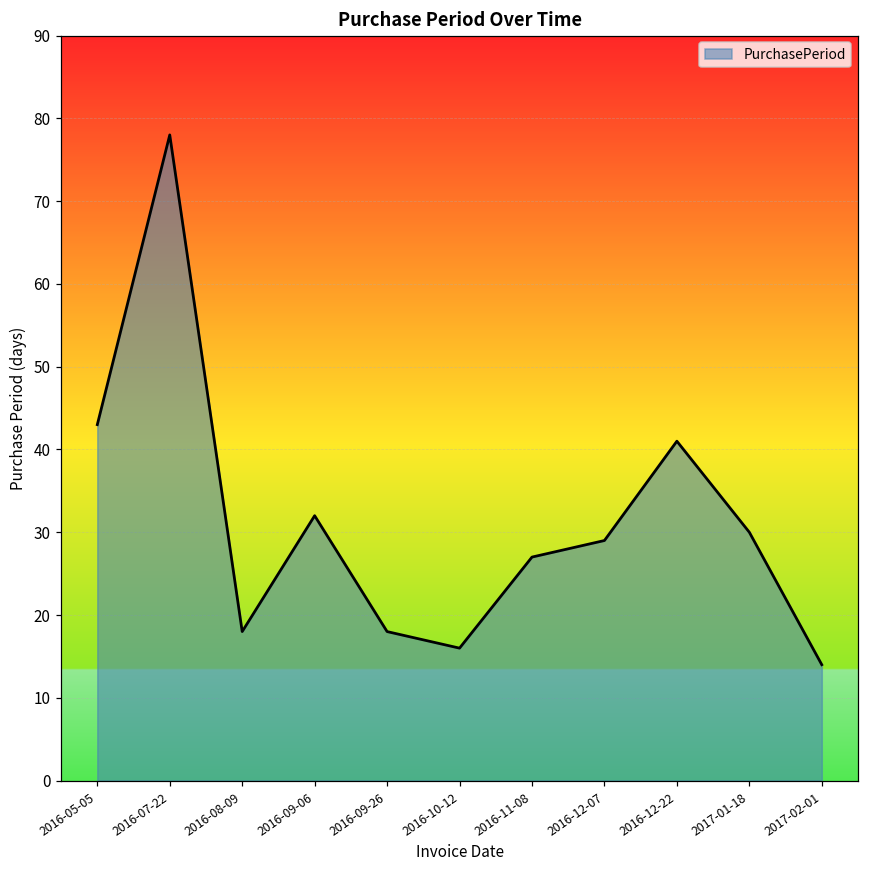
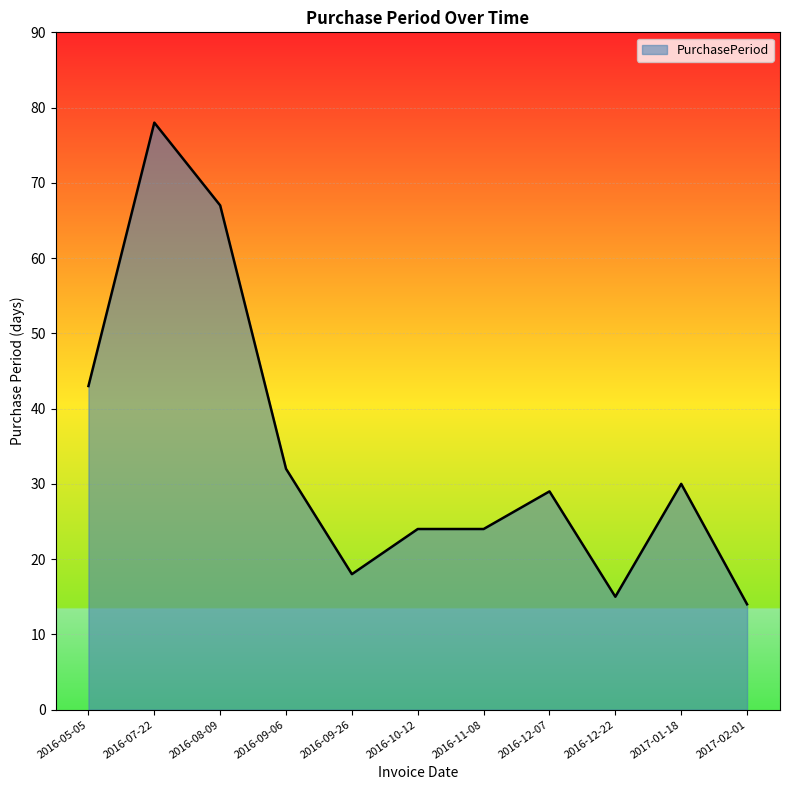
  {
    "2016-05-05": 43,
    "2016-07-22": 78,
-   "2016-08-09": 18,
+   "2016-08-09": 67,
    "2016-09-06": 32,
    "2016-09-26": 18,
-   "2016-10-12": 16,
-   "2016-11-08": 27,
+   "2016-10-12": 24,
+   "2016-11-08": 24,
    "2016-12-07": 29,
-   "2016-12-22": 41,
+   "2016-12-22": 15,
    "2017-01-18": 30,
    "2017-02-01": 14
  }
